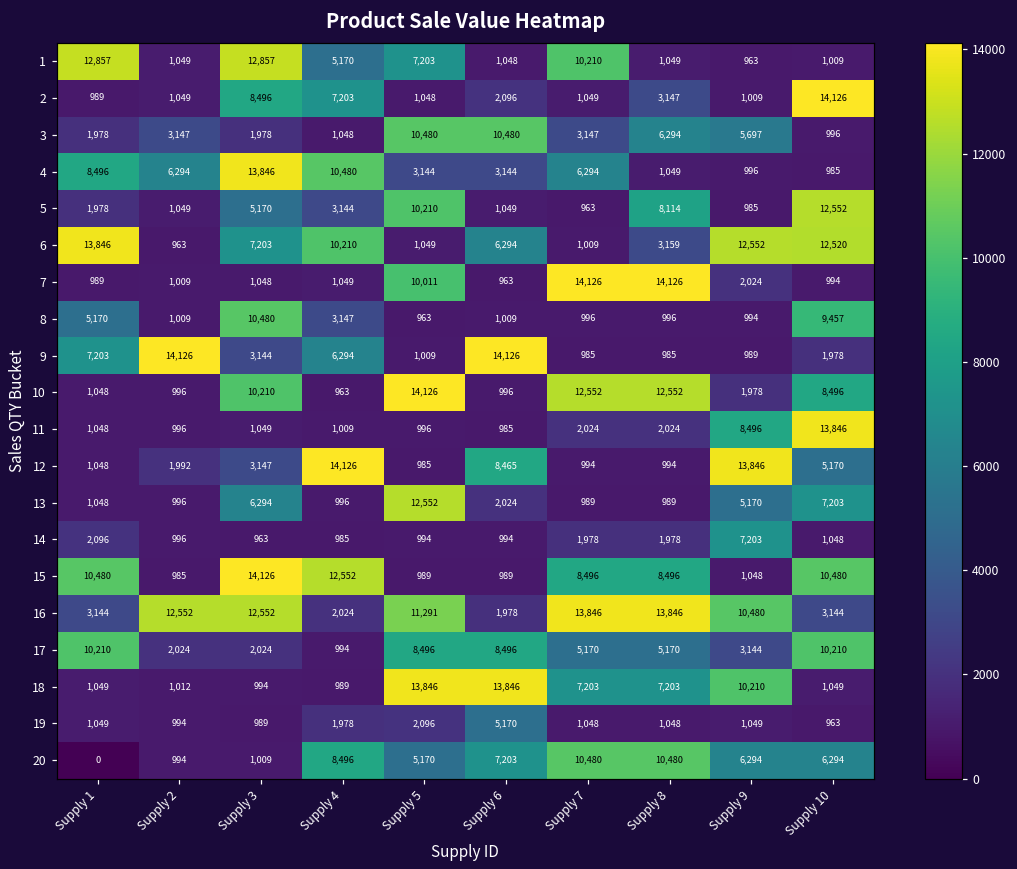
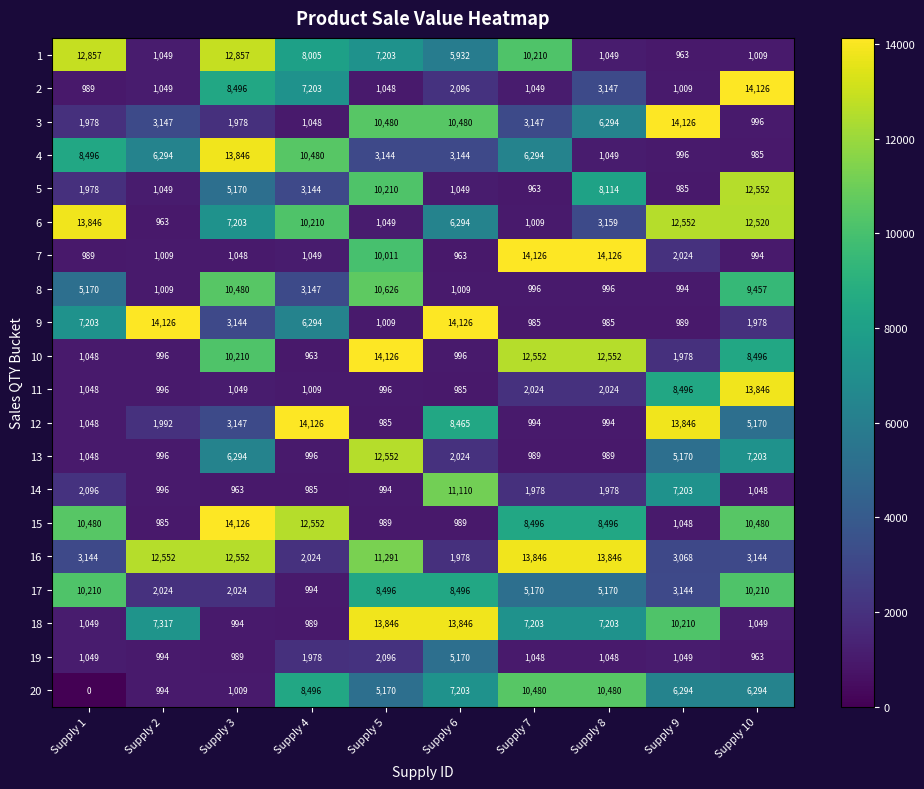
  {
    "1": {
      "Supply 1": "12,857",
      "Supply 2": "1,049",
      "Supply 3": "12,857",
-     "Supply 4": "5,170",
+     "Supply 4": "8,005",
      "Supply 5": "7,203",
-     "Supply 6": "1,048",
+     "Supply 6": "5,932",
      "Supply 7": "10,210",
      "Supply 8": "1,049",
      "Supply 9": "963",
      "Supply 10": "1,009"
    },
    "2": {
      "Supply 1": "989",
      "Supply 2": "1,049",
      "Supply 3": "8,496",
      "Supply 4": "7,203",
      "Supply 5": "1,048",
      "Supply 6": "2,096",
      "Supply 7": "1,049",
      "Supply 8": "3,147",
      "Supply 9": "1,009",
      "Supply 10": "14,126"
    },
    "3": {
      "Supply 1": "1,978",
      "Supply 2": "3,147",
      "Supply 3": "1,978",
      "Supply 4": "1,048",
      "Supply 5": "10,480",
      "Supply 6": "10,480",
      "Supply 7": "3,147",
      "Supply 8": "6,294",
-     "Supply 9": "5,697",
+     "Supply 9": "14,126",
      "Supply 10": "996"
    },
    "4": {
      "Supply 1": "8,496",
      "Supply 2": "6,294",
      "Supply 3": "13,846",
      "Supply 4": "10,480",
      "Supply 5": "3,144",
      "Supply 6": "3,144",
      "Supply 7": "6,294",
      "Supply 8": "1,049",
      "Supply 9": "996",
      "Supply 10": "985"
    },
    "5": {
      "Supply 1": "1,978",
      "Supply 2": "1,049",
      "Supply 3": "5,170",
      "Supply 4": "3,144",
      "Supply 5": "10,210",
      "Supply 6": "1,049",
      "Supply 7": "963",
      "Supply 8": "8,114",
      "Supply 9": "985",
      "Supply 10": "12,552"
    },
    "6": {
      "Supply 1": "13,846",
      "Supply 2": "963",
      "Supply 3": "7,203",
      "Supply 4": "10,210",
      "Supply 5": "1,049",
      "Supply 6": "6,294",
      "Supply 7": "1,009",
      "Supply 8": "3,159",
      "Supply 9": "12,552",
      "Supply 10": "12,520"
    },
    "7": {
      "Supply 1": "989",
      "Supply 2": "1,009",
      "Supply 3": "1,048",
      "Supply 4": "1,049",
      "Supply 5": "10,011",
      "Supply 6": "963",
      "Supply 7": "14,126",
      "Supply 8": "14,126",
      "Supply 9": "2,024",
      "Supply 10": "994"
    },
    "8": {
      "Supply 1": "5,170",
      "Supply 2": "1,009",
      "Supply 3": "10,480",
      "Supply 4": "3,147",
-     "Supply 5": "963",
+     "Supply 5": "10,626",
      "Supply 6": "1,009",
      "Supply 7": "996",
      "Supply 8": "996",
      "Supply 9": "994",
      "Supply 10": "9,457"
    },
    "9": {
      "Supply 1": "7,203",
      "Supply 2": "14,126",
      "Supply 3": "3,144",
      "Supply 4": "6,294",
      "Supply 5": "1,009",
      "Supply 6": "14,126",
      "Supply 7": "985",
      "Supply 8": "985",
      "Supply 9": "989",
      "Supply 10": "1,978"
    },
    "10": {
      "Supply 1": "1,048",
      "Supply 2": "996",
      "Supply 3": "10,210",
      "Supply 4": "963",
      "Supply 5": "14,126",
      "Supply 6": "996",
      "Supply 7": "12,552",
      "Supply 8": "12,552",
      "Supply 9": "1,978",
      "Supply 10": "8,496"
    },
    "11": {
      "Supply 1": "1,048",
      "Supply 2": "996",
      "Supply 3": "1,049",
      "Supply 4": "1,009",
      "Supply 5": "996",
      "Supply 6": "985",
      "Supply 7": "2,024",
      "Supply 8": "2,024",
      "Supply 9": "8,496",
      "Supply 10": "13,846"
    },
    "12": {
      "Supply 1": "1,048",
      "Supply 2": "1,992",
      "Supply 3": "3,147",
      "Supply 4": "14,126",
      "Supply 5": "985",
      "Supply 6": "8,465",
      "Supply 7": "994",
      "Supply 8": "994",
      "Supply 9": "13,846",
      "Supply 10": "5,170"
    },
    "13": {
      "Supply 1": "1,048",
      "Supply 2": "996",
      "Supply 3": "6,294",
      "Supply 4": "996",
      "Supply 5": "12,552",
      "Supply 6": "2,024",
      "Supply 7": "989",
      "Supply 8": "989",
      "Supply 9": "5,170",
      "Supply 10": "7,203"
    },
    "14": {
      "Supply 1": "2,096",
      "Supply 2": "996",
      "Supply 3": "963",
      "Supply 4": "985",
      "Supply 5": "994",
-     "Supply 6": "994",
+     "Supply 6": "11,110",
      "Supply 7": "1,978",
      "Supply 8": "1,978",
      "Supply 9": "7,203",
      "Supply 10": "1,048"
    },
    "15": {
      "Supply 1": "10,480",
      "Supply 2": "985",
      "Supply 3": "14,126",
      "Supply 4": "12,552",
      "Supply 5": "989",
      "Supply 6": "989",
      "Supply 7": "8,496",
      "Supply 8": "8,496",
      "Supply 9": "1,048",
      "Supply 10": "10,480"
    },
    "16": {
      "Supply 1": "3,144",
      "Supply 2": "12,552",
      "Supply 3": "12,552",
      "Supply 4": "2,024",
      "Supply 5": "11,291",
      "Supply 6": "1,978",
      "Supply 7": "13,846",
      "Supply 8": "13,846",
-     "Supply 9": "10,480",
+     "Supply 9": "3,068",
      "Supply 10": "3,144"
    },
    "17": {
      "Supply 1": "10,210",
      "Supply 2": "2,024",
      "Supply 3": "2,024",
      "Supply 4": "994",
      "Supply 5": "8,496",
      "Supply 6": "8,496",
      "Supply 7": "5,170",
      "Supply 8": "5,170",
      "Supply 9": "3,144",
      "Supply 10": "10,210"
    },
    "18": {
      "Supply 1": "1,049",
-     "Supply 2": "1,012",
+     "Supply 2": "7,317",
      "Supply 3": "994",
      "Supply 4": "989",
      "Supply 5": "13,846",
      "Supply 6": "13,846",
      "Supply 7": "7,203",
      "Supply 8": "7,203",
      "Supply 9": "10,210",
      "Supply 10": "1,049"
    },
    "19": {
      "Supply 1": "1,049",
      "Supply 2": "994",
      "Supply 3": "989",
      "Supply 4": "1,978",
      "Supply 5": "2,096",
      "Supply 6": "5,170",
      "Supply 7": "1,048",
      "Supply 8": "1,048",
      "Supply 9": "1,049",
      "Supply 10": "963"
    },
    "20": {
      "Supply 1": "0",
      "Supply 2": "994",
      "Supply 3": "1,009",
      "Supply 4": "8,496",
      "Supply 5": "5,170",
      "Supply 6": "7,203",
      "Supply 7": "10,480",
      "Supply 8": "10,480",
      "Supply 9": "6,294",
      "Supply 10": "6,294"
    }
  }
